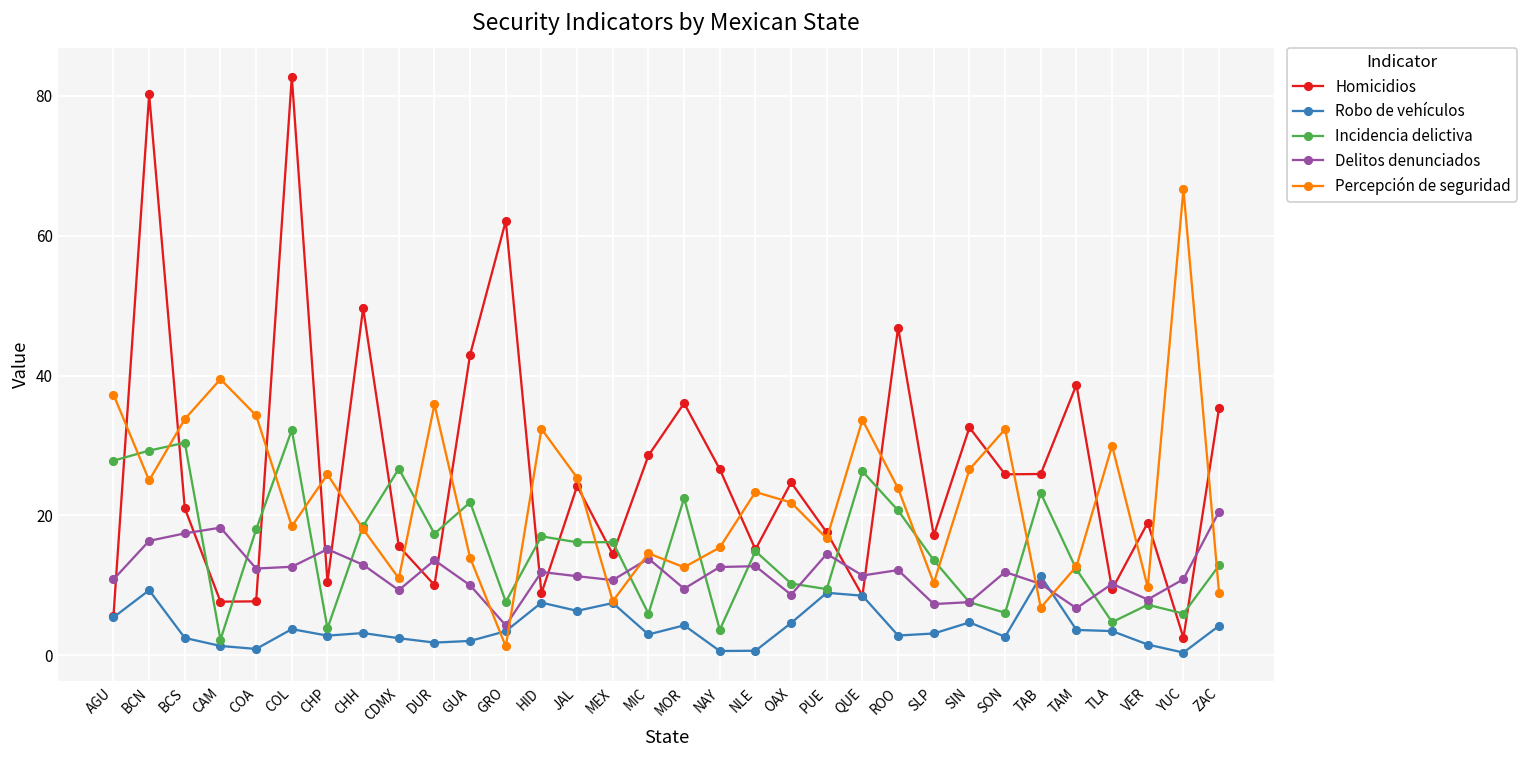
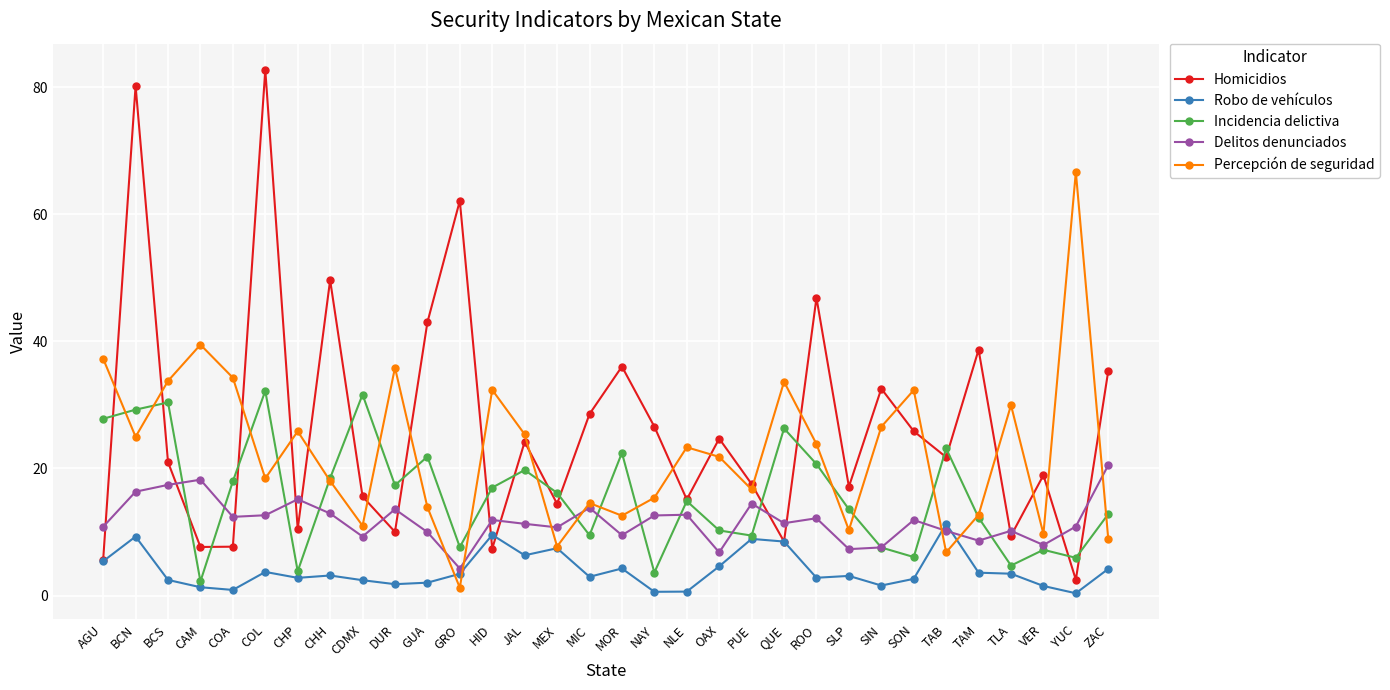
  {
    "Homicidios": {
      "BCN": 80,
      "BCS": 21,
      "CAM": 8,
      "COA": 8,
      "COL": 83,
      "CHP": 10,
      "CHH": 50,
      "CDMX": 16,
      "DUR": 10,
      "GUA": 43,
      "GRO": 62,
-     "HID": 9,
+     "HID": 7,
      "JAL": 24,
      "MEX": 14,
      "MIC": 29,
      "MOR": 36,
      "NAY": 27,
      "OAX": 25,
      "PUE": 18,
      "ROO": 47,
      "SLP": 17,
      "SIN": 33,
      "SON": 26,
-     "TAB": 26,
+     "TAB": 22,
      "TAM": 39,
      "TLA": 9,
      "VER": 19,
      "YUC": 2,
      "ZAC": 35
    },
    "Robo de vehículos": {
      "BCN": 9,
      "BCS": 2,
      "CAM": 1,
      "COA": 1,
      "COL": 4,
      "CHP": 3,
      "CHH": 3,
      "CDMX": 2,
      "DUR": 2,
      "GUA": 2,
      "GRO": 3,
-     "HID": 8,
+     "HID": 10,
      "JAL": 6,
      "MIC": 3,
      "MOR": 4,
      "NAY": 1,
      "NLE": 1,
      "OAX": 5,
      "PUE": 9,
      "ROO": 3,
      "SLP": 3,
-     "SIN": 5,
+     "SIN": 2,
      "SON": 3,
      "TAB": 11,
      "TAM": 4,
      "TLA": 3,
      "VER": 2,
      "YUC": 0,
      "ZAC": 4
    },
    "Incidencia delictiva": {
      "AGU": 28,
      "BCN": 29,
      "BCS": 30,
      "CAM": 2,
      "COA": 18,
      "COL": 32,
      "CHP": 4,
      "CHH": 18,
-     "CDMX": 27,
+     "CDMX": 32,
      "DUR": 17,
      "GUA": 22,
      "GRO": 8,
      "HID": 17,
-     "JAL": 16,
+     "JAL": 20,
      "MEX": 16,
-     "MIC": 6,
+     "MIC": 9,
      "MOR": 22,
      "NAY": 4,
      "OAX": 10,
      "PUE": 9,
      "QUE": 26,
      "ROO": 21,
      "SLP": 14,
      "SON": 6,
      "TAB": 23,
      "TAM": 12,
      "TLA": 5,
      "VER": 7,
      "YUC": 6,
      "ZAC": 13
    },
    "Delitos denunciados": {
      "AGU": 11,
      "BCN": 16,
      "BCS": 17,
      "CAM": 18,
      "COA": 12,
      "COL": 13,
      "CHP": 15,
      "CHH": 13,
      "CDMX": 9,
      "DUR": 14,
      "GUA": 10,
      "GRO": 4,
      "HID": 12,
      "JAL": 11,
      "MEX": 11,
      "MIC": 14,
      "MOR": 10,
      "NAY": 13,
      "NLE": 13,
-     "OAX": 9,
+     "OAX": 7,
      "PUE": 14,
      "QUE": 11,
      "ROO": 12,
      "SLP": 7,
      "SON": 12,
      "TAB": 10,
-     "TAM": 7,
+     "TAM": 9,
      "TLA": 10,
      "VER": 8,
      "YUC": 11,
      "ZAC": 21
    },
    "Percepción de seguridad": {
      "AGU": 37,
      "BCN": 25,
      "BCS": 34,
      "CAM": 39,
      "COA": 34,
      "COL": 18,
      "CHP": 26,
      "CHH": 18,
      "CDMX": 11,
      "DUR": 36,
      "GUA": 14,
      "GRO": 1,
      "HID": 32,
      "JAL": 25,
      "MIC": 15,
      "MOR": 13,
      "NAY": 15,
      "NLE": 23,
      "OAX": 22,
      "PUE": 17,
      "QUE": 34,
      "ROO": 24,
      "SLP": 10,
      "SIN": 27,
      "SON": 32,
      "TAB": 7,
      "TAM": 13,
      "TLA": 30,
      "VER": 10,
      "YUC": 67,
      "ZAC": 9
    }
  }
